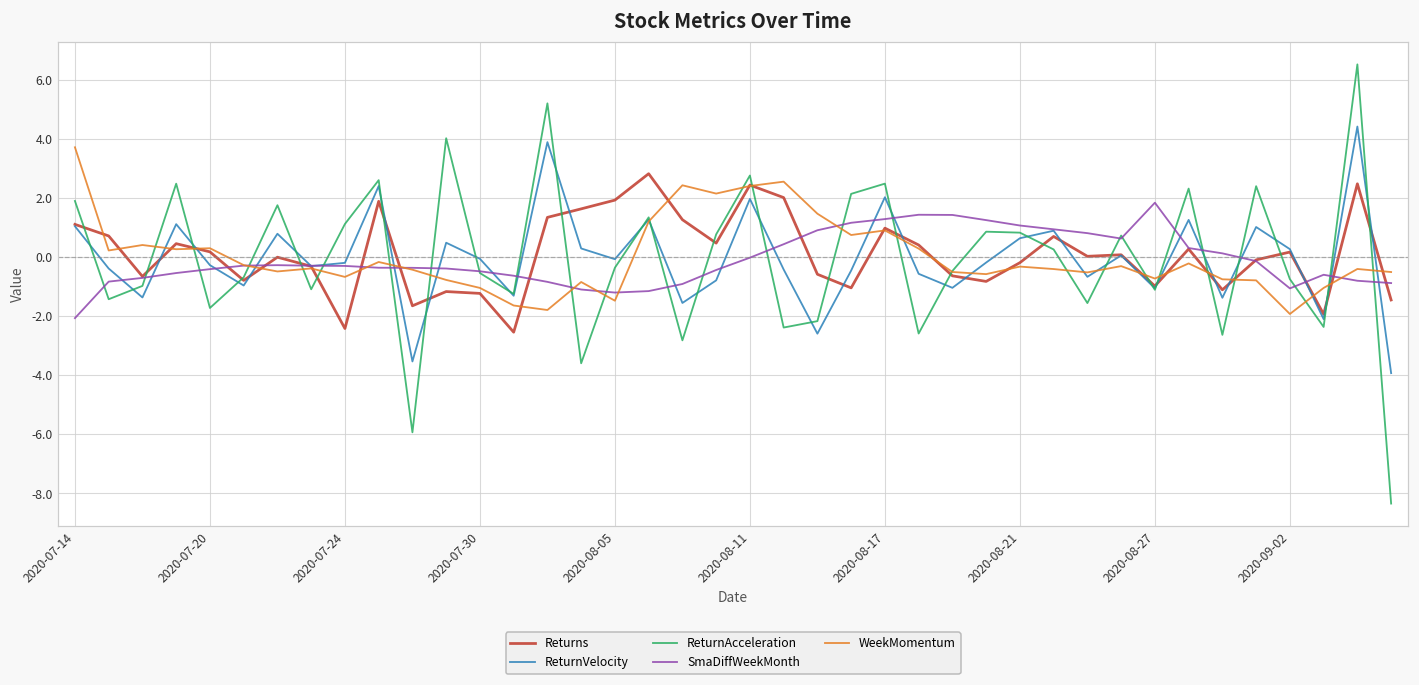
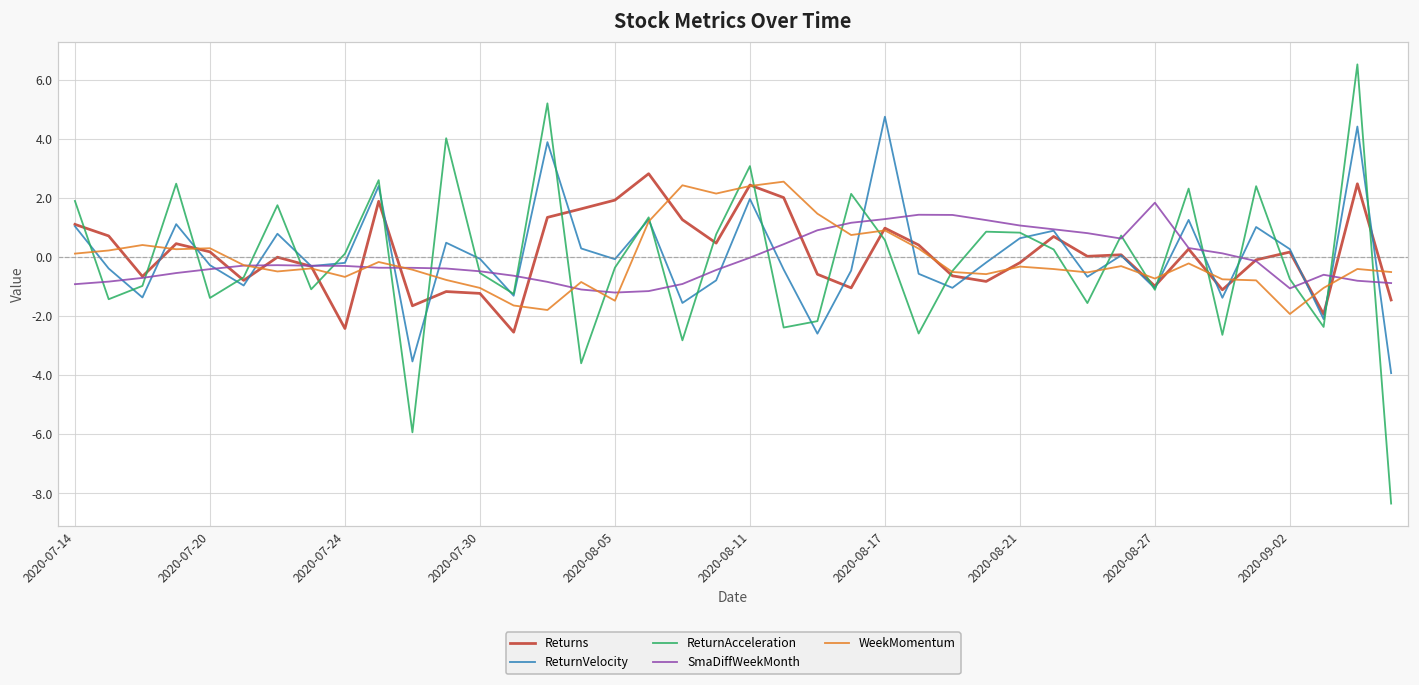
  {
    "Returns": {
      "2020-07-20": 0.2,
      "2020-07-24": -2.4,
      "2020-07-30": -1.2,
      "2020-08-05": 1.9,
      "2020-08-21": -0.2,
      "2020-09-02": 0.2
    },
    "ReturnVelocity": {
      "2020-07-20": -0.3,
      "2020-07-24": -0.2,
      "2020-07-30": -0.1,
      "2020-08-05": -0.1,
      "2020-08-11": 2.0,
-     "2020-08-17": 2.0,
+     "2020-08-17": 4.7,
      "2020-08-21": 0.6,
      "2020-09-02": 0.3
    },
    "ReturnAcceleration": {
      "2020-07-14": 1.9,
-     "2020-07-20": -1.7,
-     "2020-07-24": 1.1,
+     "2020-07-20": -1.4,
+     "2020-07-24": 0.1,
      "2020-08-05": -0.4,
-     "2020-08-11": 2.8,
-     "2020-08-17": 2.5,
+     "2020-08-11": 3.1,
+     "2020-08-17": 0.6,
      "2020-08-21": 0.8,
      "2020-09-02": -0.8
    },
    "SmaDiffWeekMonth": {
-     "2020-07-14": -2.1,
+     "2020-07-14": -0.9,
      "2020-07-20": -0.4,
      "2020-07-24": -0.3,
      "2020-08-05": -1.2,
      "2020-08-11": 0.0,
      "2020-08-17": 1.3,
      "2020-08-21": 1.1,
      "2020-08-27": 1.8,
      "2020-09-02": -1.1
    },
    "WeekMomentum": {
-     "2020-07-14": 3.7,
+     "2020-07-14": 0.1,
      "2020-07-20": 0.3,
      "2020-07-24": -0.7,
      "2020-07-30": -1.0,
      "2020-08-05": -1.5,
      "2020-08-21": -0.3,
      "2020-08-27": -0.7,
      "2020-09-02": -1.9
    }
  }
